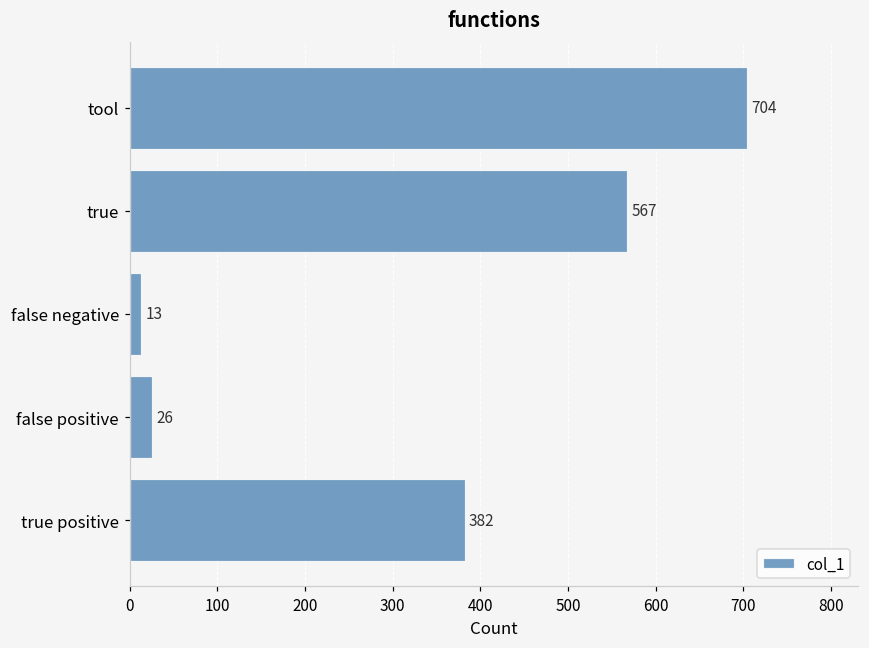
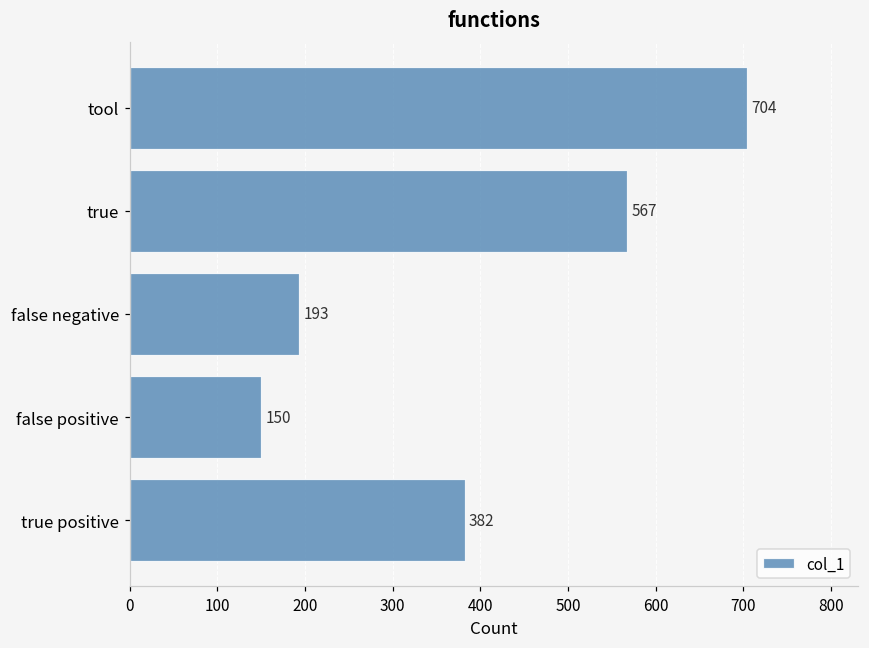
  {
    "tool": 704,
    "true": 567,
-   "false negative": 13,
-   "false positive": 26,
+   "false negative": 193,
+   "false positive": 150,
    "true positive": 382
  }
